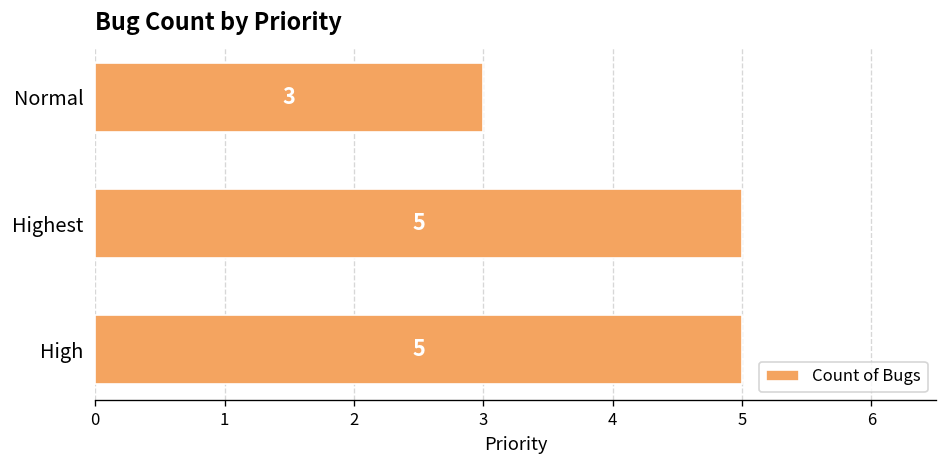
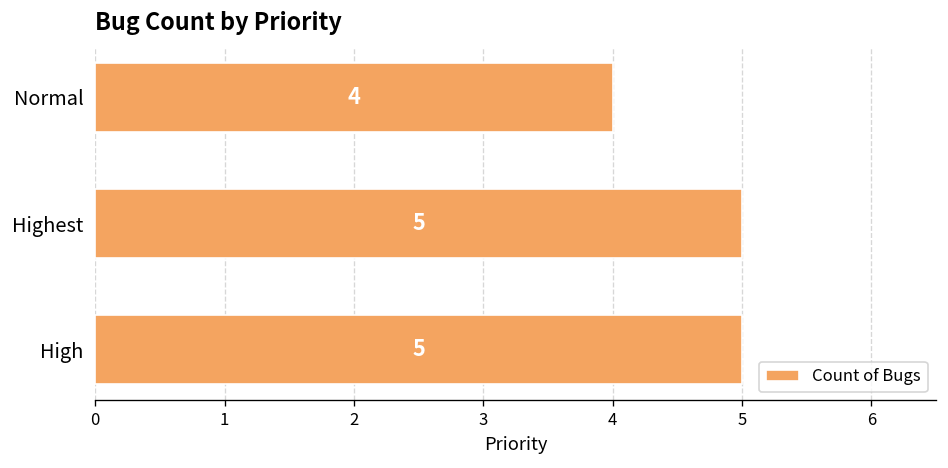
  {
-   "Normal": 3,
+   "Normal": 4,
    "Highest": 5,
    "High": 5
  }
